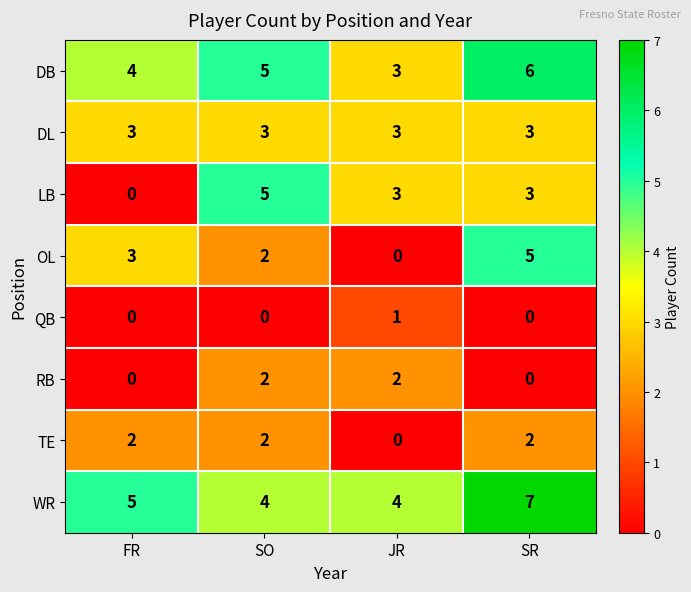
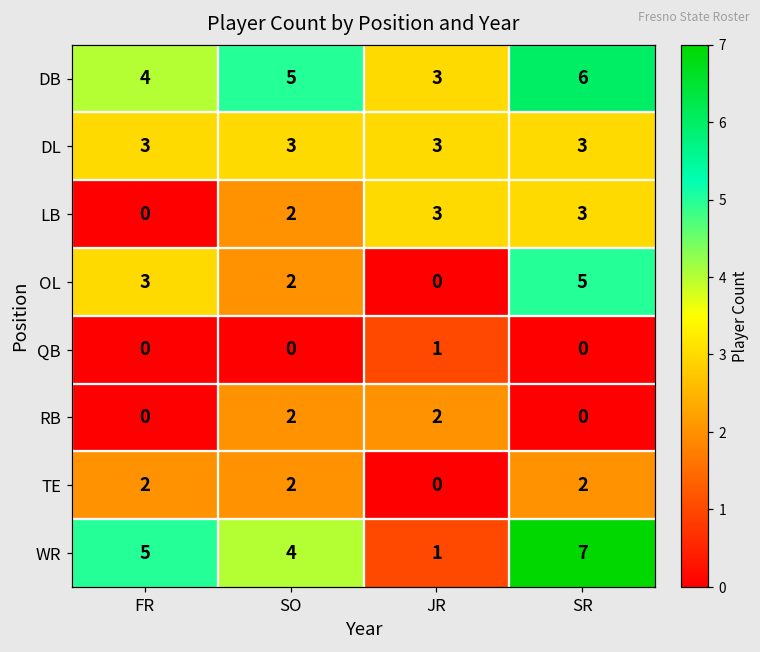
  {
    "DB": {
      "FR": 4,
      "SO": 5,
      "JR": 3,
      "SR": 6
    },
    "DL": {
      "FR": 3,
      "SO": 3,
      "JR": 3,
      "SR": 3
    },
    "LB": {
      "FR": 0,
-     "SO": 5,
+     "SO": 2,
      "JR": 3,
      "SR": 3
    },
    "OL": {
      "FR": 3,
      "SO": 2,
      "JR": 0,
      "SR": 5
    },
    "QB": {
      "FR": 0,
      "SO": 0,
      "JR": 1,
      "SR": 0
    },
    "RB": {
      "FR": 0,
      "SO": 2,
      "JR": 2,
      "SR": 0
    },
    "TE": {
      "FR": 2,
      "SO": 2,
      "JR": 0,
      "SR": 2
    },
    "WR": {
      "FR": 5,
      "SO": 4,
-     "JR": 4,
+     "JR": 1,
      "SR": 7
    }
  }
